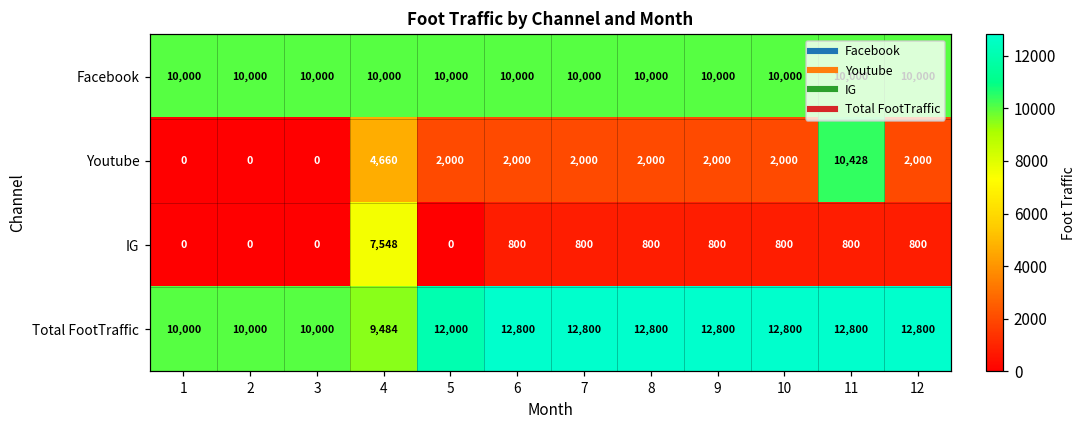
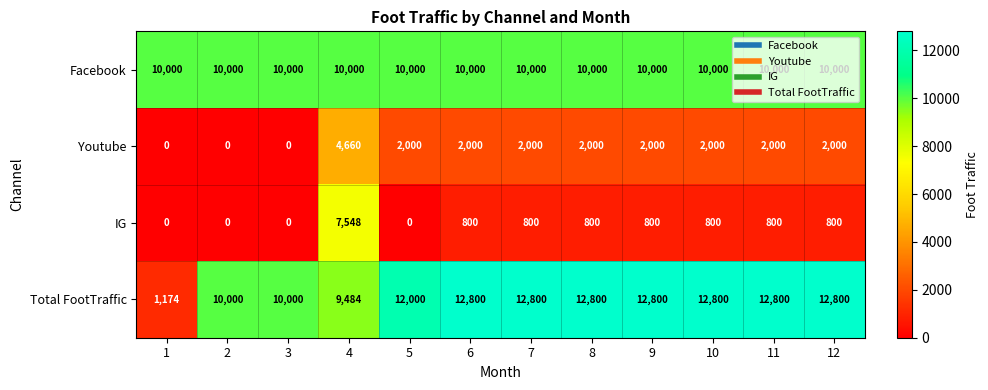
  {
    "Facebook": {
      "1": "10,000",
      "2": "10,000",
      "3": "10,000",
      "4": "10,000",
      "5": "10,000",
      "6": "10,000",
      "7": "10,000",
      "8": "10,000",
      "9": "10,000",
      "10": "10,000"
    },
    "Youtube": {
      "1": "0",
      "2": "0",
      "3": "0",
      "4": "4,660",
      "5": "2,000",
      "6": "2,000",
      "7": "2,000",
      "8": "2,000",
      "9": "2,000",
      "10": "2,000",
-     "11": "10,428",
+     "11": "2,000",
      "12": "2,000"
    },
    "IG": {
      "1": "0",
      "2": "0",
      "3": "0",
      "4": "7,548",
      "5": "0",
      "6": "800",
      "7": "800",
      "8": "800",
      "9": "800",
      "10": "800",
      "11": "800",
      "12": "800"
    },
    "Total FootTraffic": {
-     "1": "10,000",
+     "1": "1,174",
      "2": "10,000",
      "3": "10,000",
      "4": "9,484",
      "5": "12,000",
      "6": "12,800",
      "7": "12,800",
      "8": "12,800",
      "9": "12,800",
      "10": "12,800",
      "11": "12,800",
      "12": "12,800"
    }
  }
